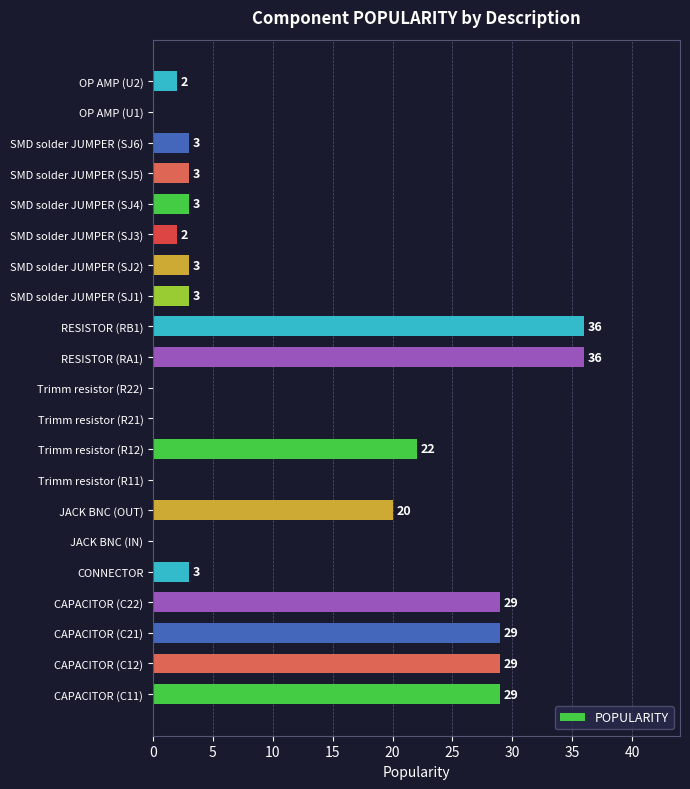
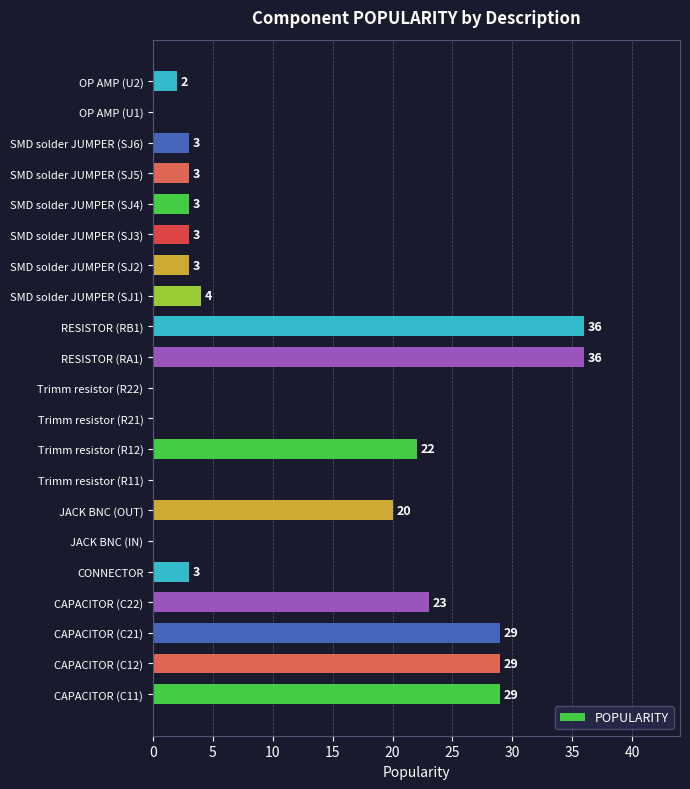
  {
    "OP AMP (U2)": 2,
    "SMD solder JUMPER (SJ6)": 3,
    "SMD solder JUMPER (SJ5)": 3,
    "SMD solder JUMPER (SJ4)": 3,
-   "SMD solder JUMPER (SJ3)": 2,
+   "SMD solder JUMPER (SJ3)": 3,
    "SMD solder JUMPER (SJ2)": 3,
-   "SMD solder JUMPER (SJ1)": 3,
+   "SMD solder JUMPER (SJ1)": 4,
    "RESISTOR (RB1)": 36,
    "RESISTOR (RA1)": 36,
    "Trimm resistor (R12)": 22,
    "JACK BNC (OUT)": 20,
    "CONNECTOR": 3,
-   "CAPACITOR (C22)": 29,
+   "CAPACITOR (C22)": 23,
    "CAPACITOR (C21)": 29,
    "CAPACITOR (C12)": 29,
    "CAPACITOR (C11)": 29
  }
